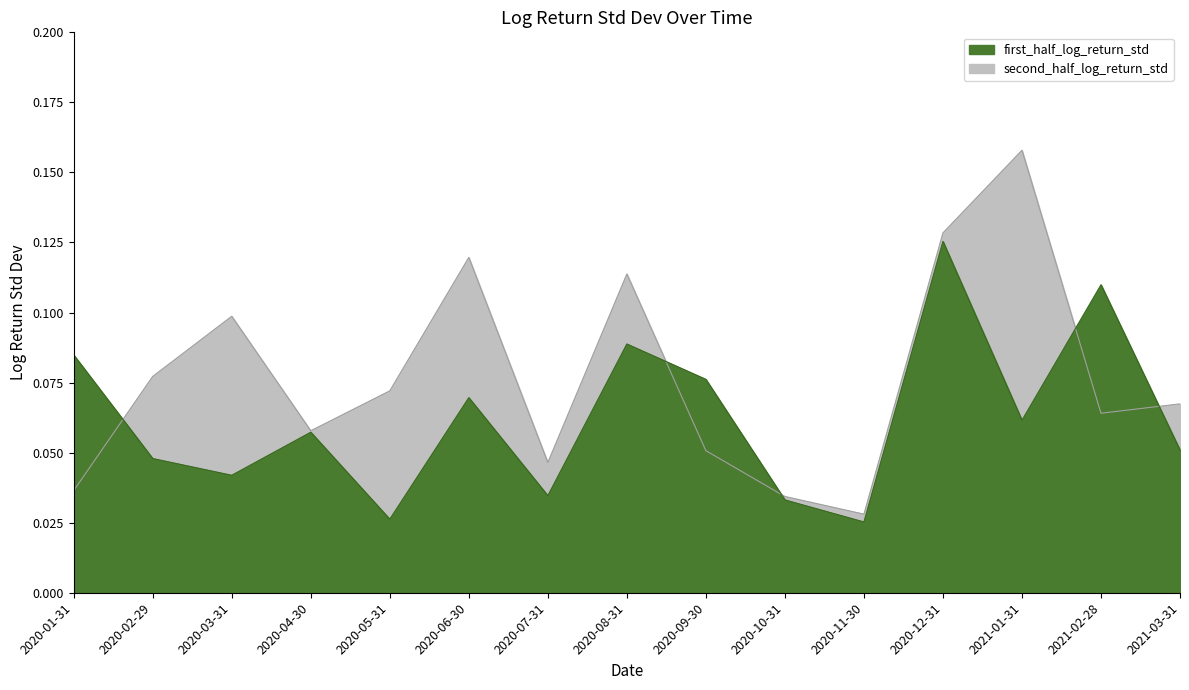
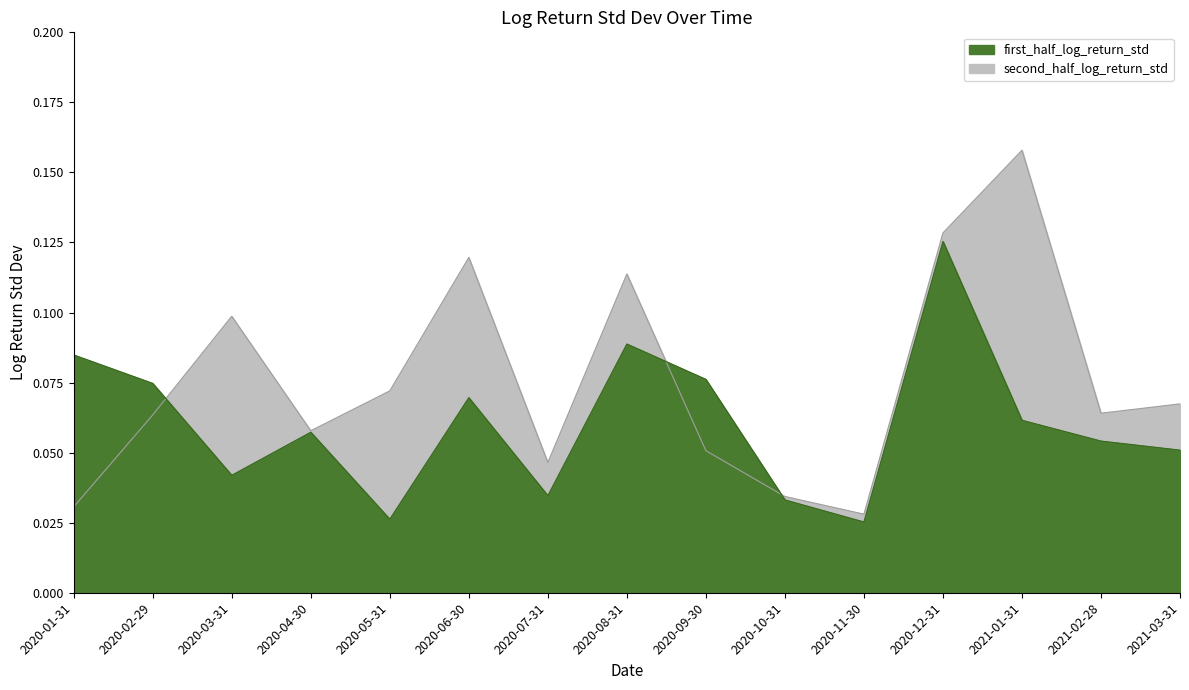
  {
    "second_half_log_return_std": {
-     "2020-01-31": 0.036,
-     "2020-02-29": 0.077,
+     "2020-01-31": 0.031,
+     "2020-02-29": 0.063,
      "2020-03-31": 0.099,
      "2020-05-31": 0.072,
      "2020-06-30": 0.120,
      "2020-07-31": 0.046,
      "2020-08-31": 0.114,
      "2020-09-30": 0.051,
      "2020-10-31": 0.034,
      "2020-11-30": 0.028,
      "2020-12-31": 0.128,
      "2021-01-31": 0.158,
      "2021-02-28": 0.064,
      "2021-03-31": 0.067
    },
    "first_half_log_return_std": {
      "2020-01-31": 0.085,
-     "2020-02-29": 0.048,
+     "2020-02-29": 0.075,
      "2020-03-31": 0.042,
      "2020-05-31": 0.026,
      "2020-06-30": 0.070,
      "2020-07-31": 0.035,
      "2020-08-31": 0.089,
      "2020-09-30": 0.076,
      "2020-10-31": 0.033,
      "2020-11-30": 0.025,
      "2020-12-31": 0.125,
      "2021-01-31": 0.062,
-     "2021-02-28": 0.110,
+     "2021-02-28": 0.054,
      "2021-03-31": 0.051
    }
  }
